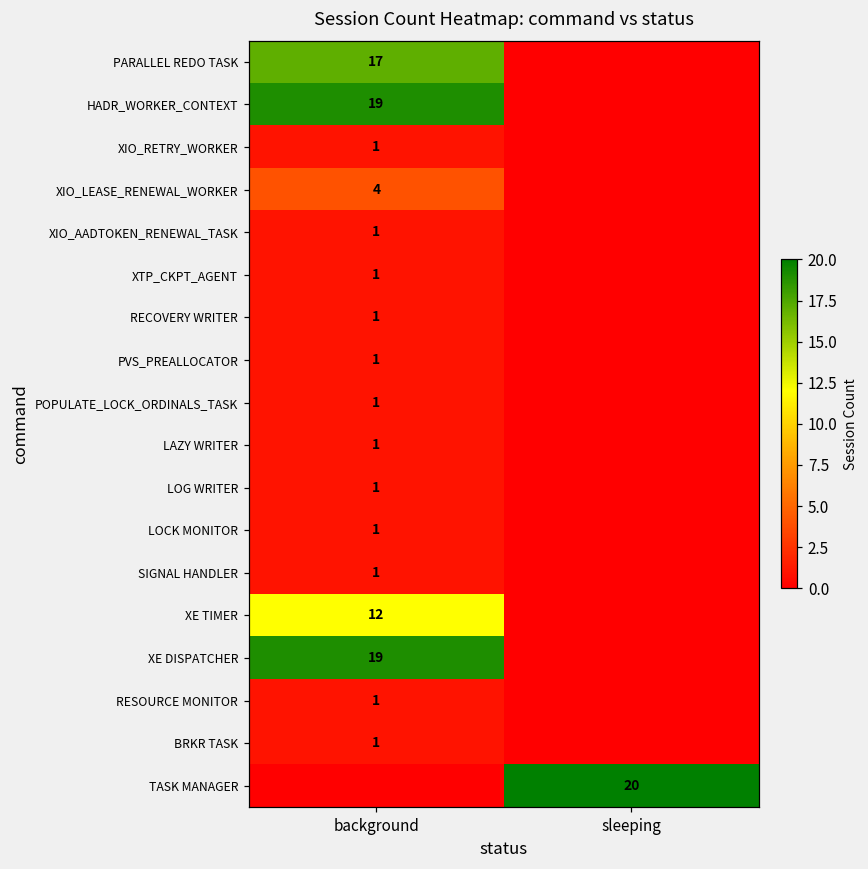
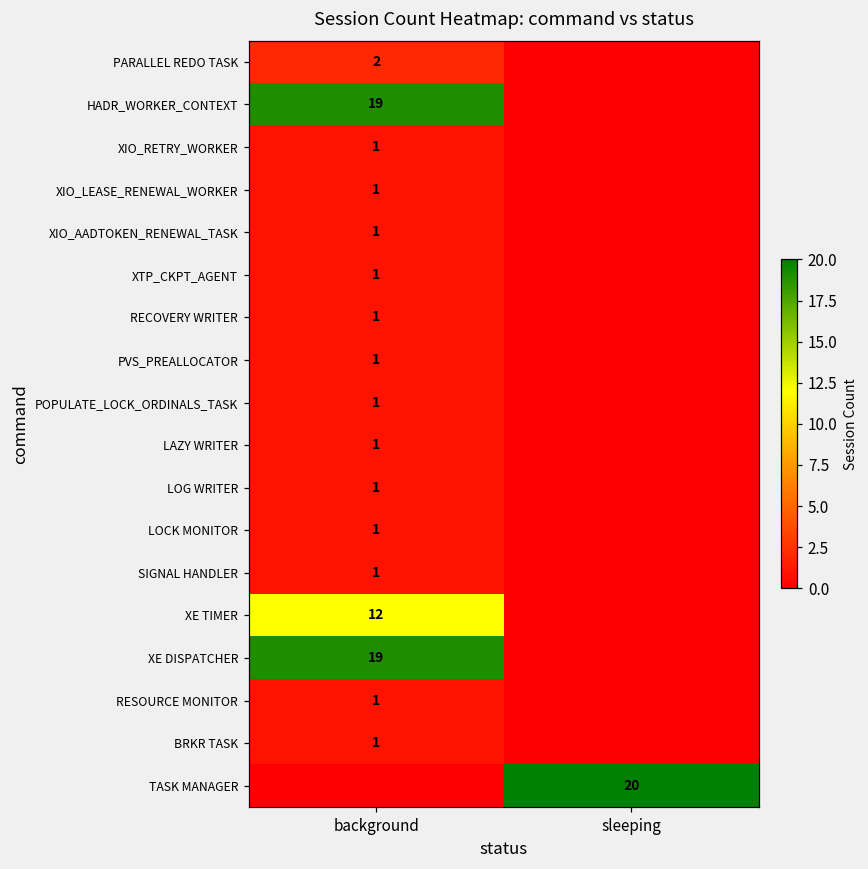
  {
    "PARALLEL REDO TASK": {
-     "background": 17
+     "background": 2
    },
    "HADR_WORKER_CONTEXT": {
      "background": 19
    },
    "XIO_RETRY_WORKER": {
      "background": 1
    },
    "XIO_LEASE_RENEWAL_WORKER": {
-     "background": 4
+     "background": 1
    },
    "XIO_AADTOKEN_RENEWAL_TASK": {
      "background": 1
    },
    "XTP_CKPT_AGENT": {
      "background": 1
    },
    "RECOVERY WRITER": {
      "background": 1
    },
    "PVS_PREALLOCATOR": {
      "background": 1
    },
    "POPULATE_LOCK_ORDINALS_TASK": {
      "background": 1
    },
    "LAZY WRITER": {
      "background": 1
    },
    "LOG WRITER": {
      "background": 1
    },
    "LOCK MONITOR": {
      "background": 1
    },
    "SIGNAL HANDLER": {
      "background": 1
    },
    "XE TIMER": {
      "background": 12
    },
    "XE DISPATCHER": {
      "background": 19
    },
    "RESOURCE MONITOR": {
      "background": 1
    },
    "BRKR TASK": {
      "background": 1
    },
    "TASK MANAGER": {
      "sleeping": 20
    }
  }
